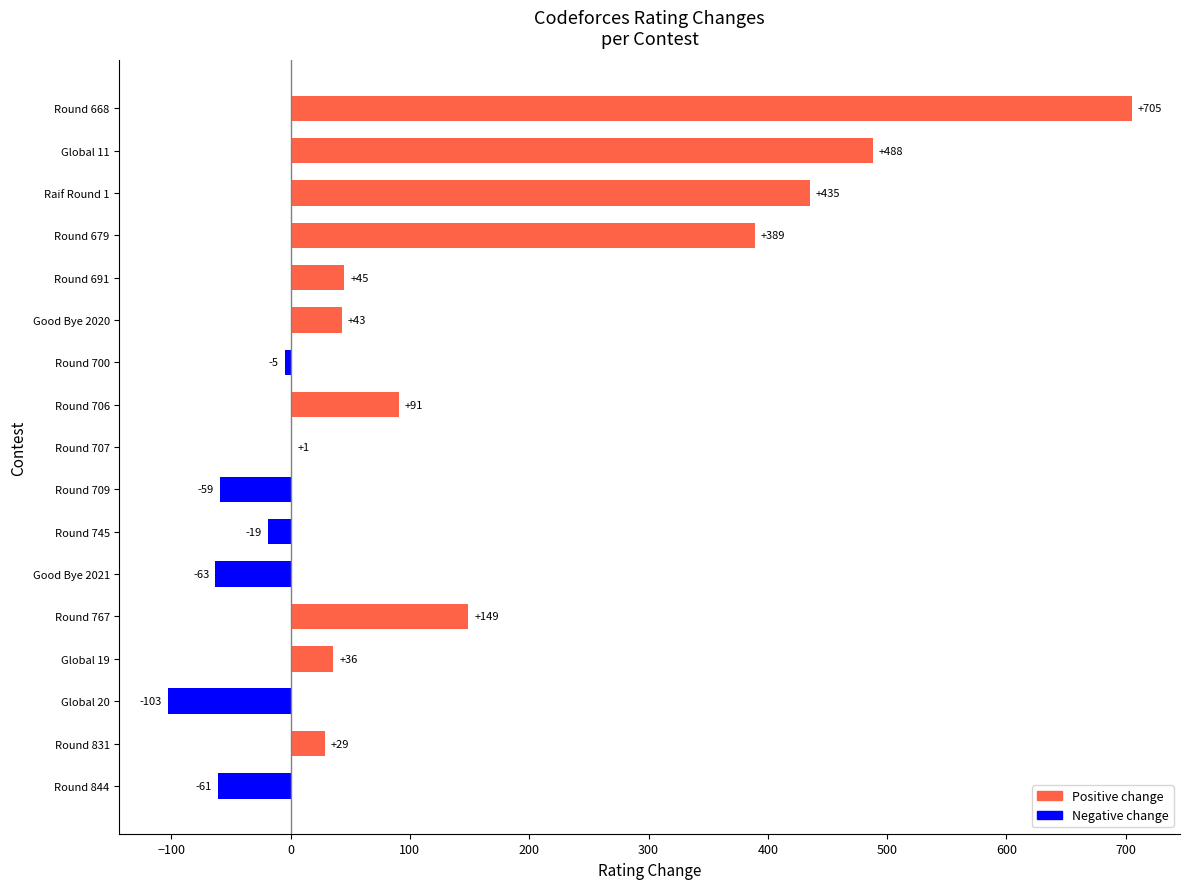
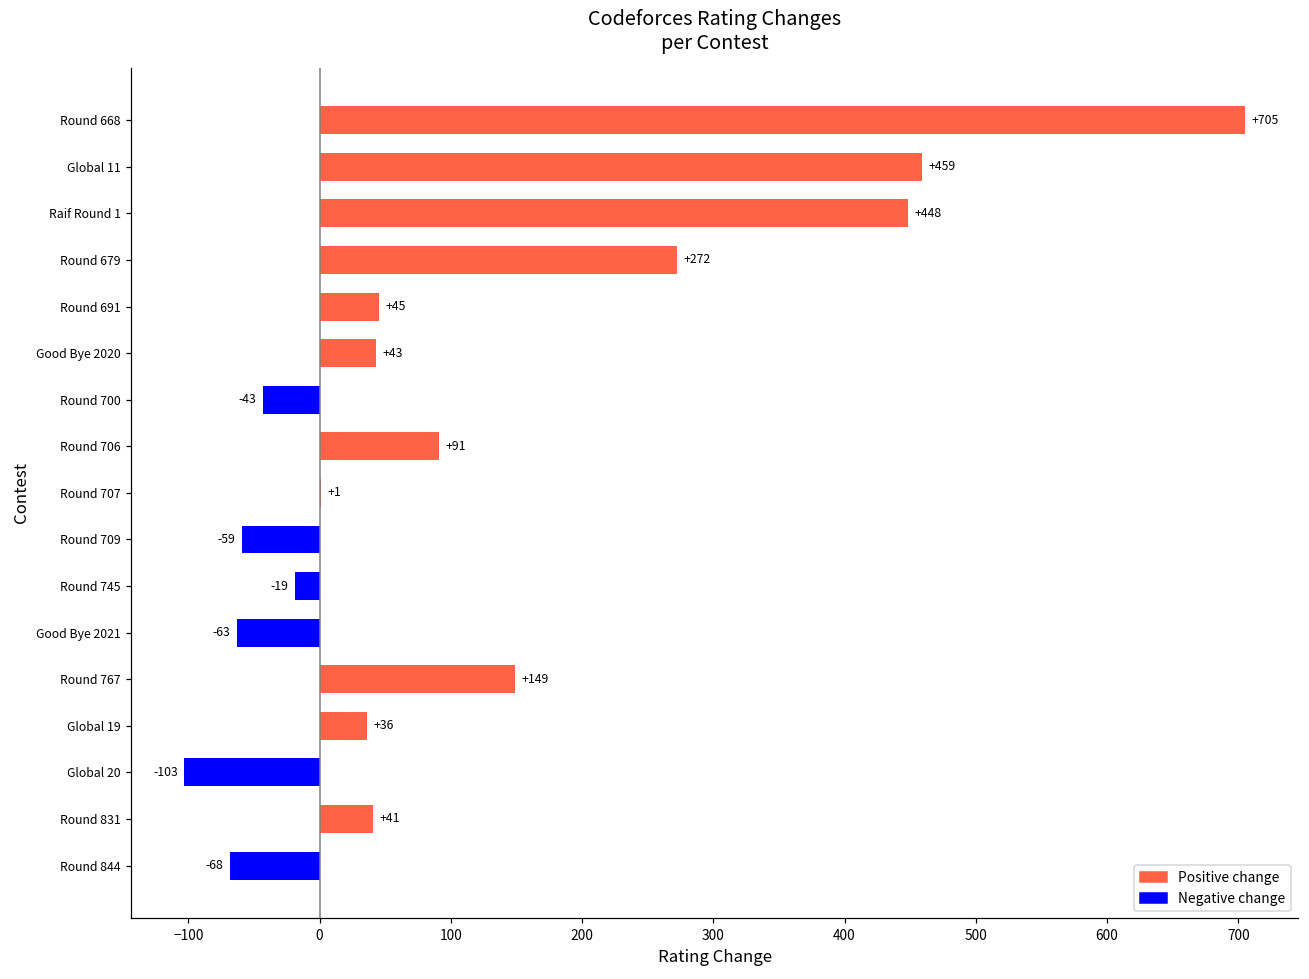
  {
    "Round 668": "+705",
-   "Global 11": "+488",
-   "Raif Round 1": "+435",
-   "Round 679": "+389",
+   "Global 11": "+459",
+   "Raif Round 1": "+448",
+   "Round 679": "+272",
    "Round 691": "+45",
    "Good Bye 2020": "+43",
-   "Round 700": "-5",
+   "Round 700": "-43",
    "Round 706": "+91",
    "Round 707": "+1",
    "Round 709": "-59",
    "Round 745": "-19",
    "Good Bye 2021": "-63",
    "Round 767": "+149",
    "Global 19": "+36",
    "Global 20": "-103",
-   "Round 831": "+29",
-   "Round 844": "-61"
+   "Round 831": "+41",
+   "Round 844": "-68"
  }
